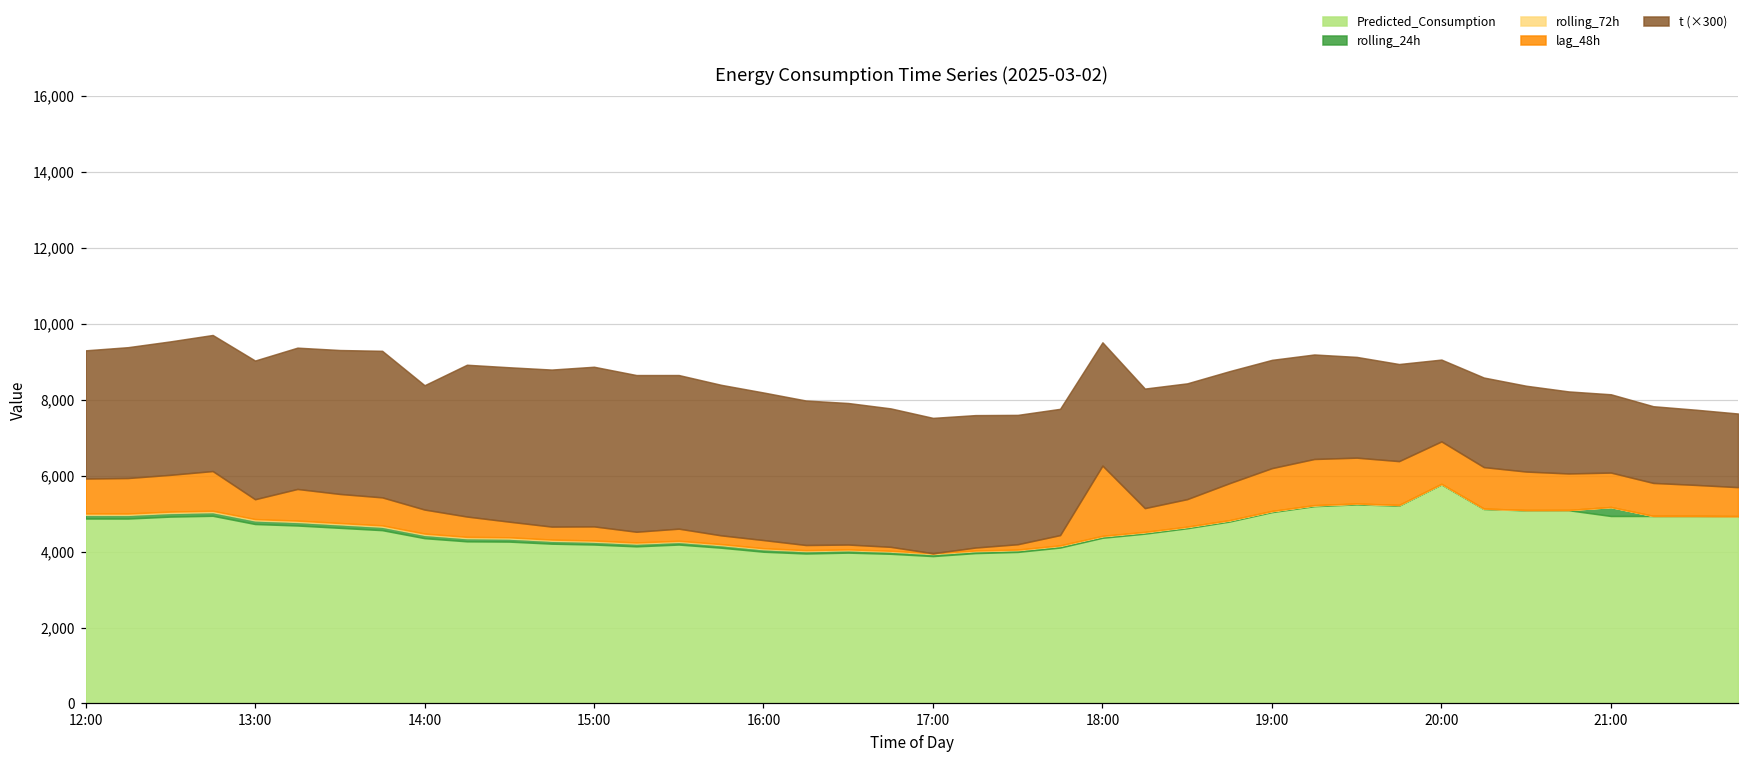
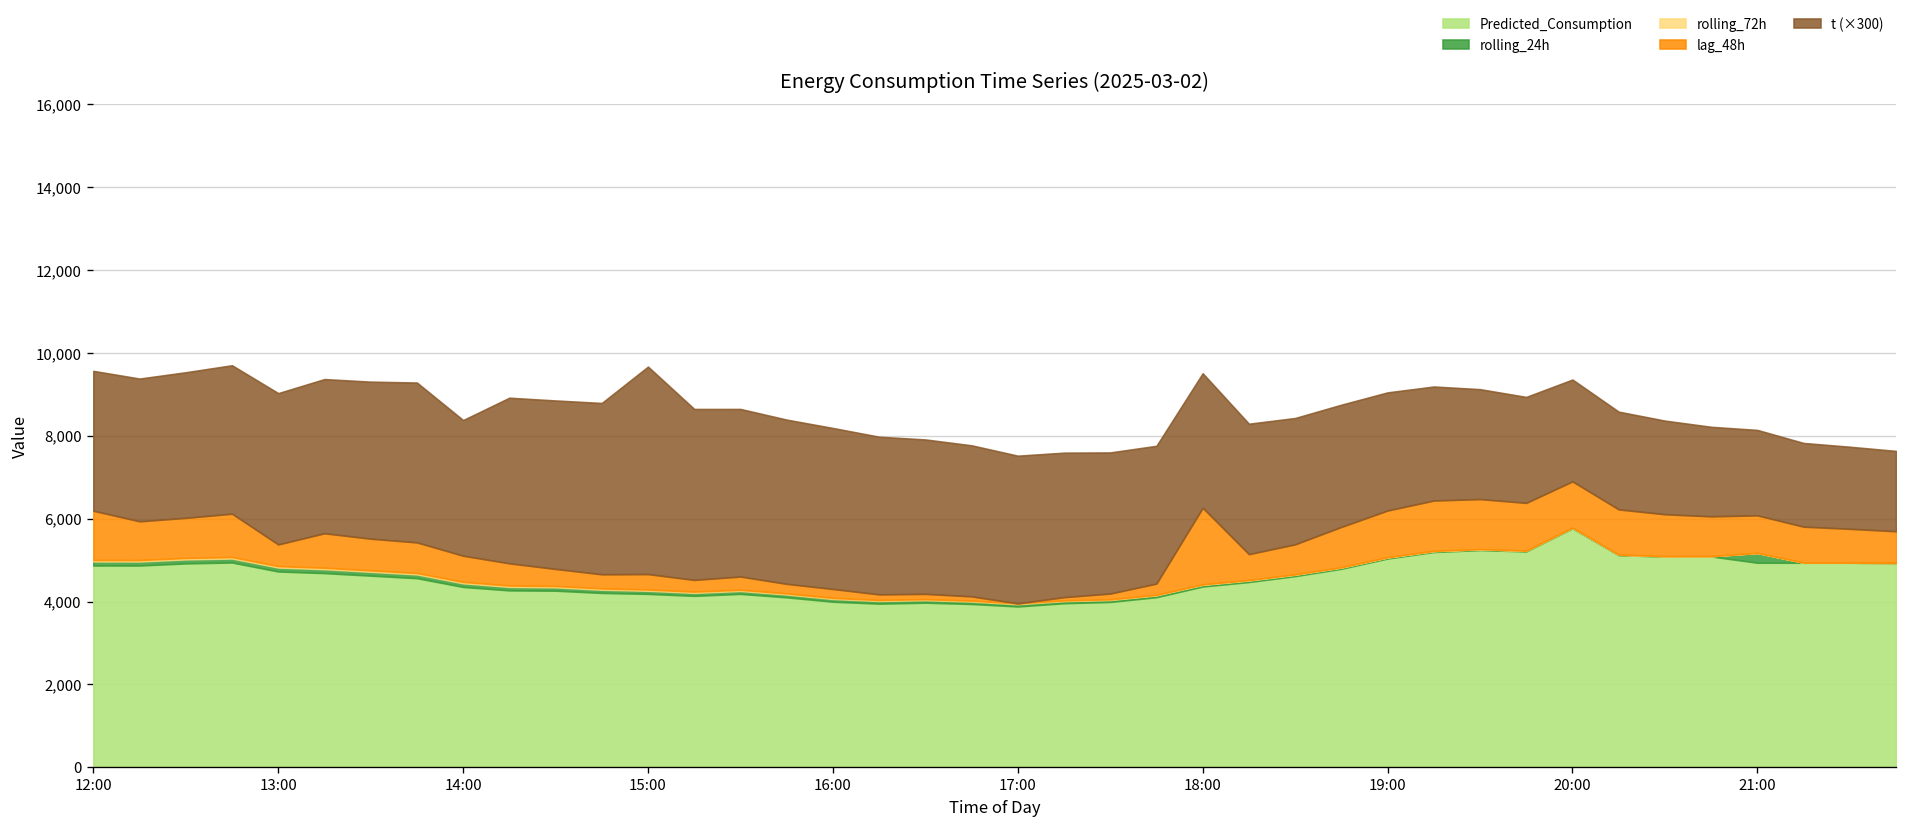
  {
    "Predicted_Consumption": {
      "12:00": "4,900",
      "13:00": "4,700",
      "14:00": "4,400",
      "15:00": "4,200",
      "21:00": "4,900"
    },
    "lag_48h": {
-     "12:00": "900",
+     "12:00": "1,200",
      "13:00": "500",
      "14:00": "600",
      "15:00": "400",
      "16:00": "200",
      "18:00": "1,800",
      "19:00": "1,100",
      "20:00": "1,100",
      "21:00": "900"
    },
    "t (×300)": {
      "12:00": "3,400",
      "13:00": "3,700",
      "14:00": "3,300",
-     "15:00": "4,200",
+     "15:00": "5,000",
      "16:00": "3,900",
      "17:00": "3,600",
      "18:00": "3,200",
      "19:00": "2,900",
-     "20:00": "2,200",
+     "20:00": "2,500",
      "21:00": "2,100"
    }
  }
